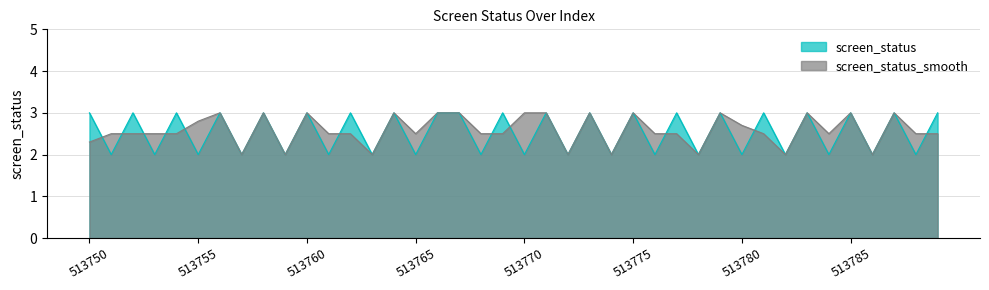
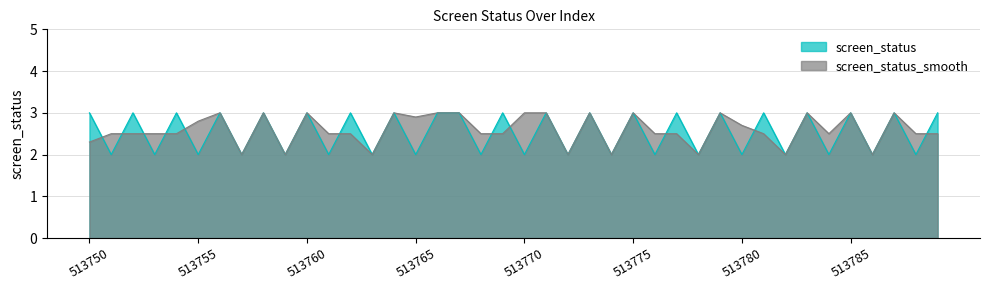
  {
    "screen_status": {
      "513750": 3.0,
      "513755": 2.0,
      "513765": 2.0,
      "513770": 2.0,
      "513780": 2.0
    },
    "screen_status_smooth": {
      "513750": 2.3,
      "513755": 2.8,
-     "513765": 2.5,
+     "513765": 2.9,
      "513770": 3.0,
      "513780": 2.7
    }
  }
